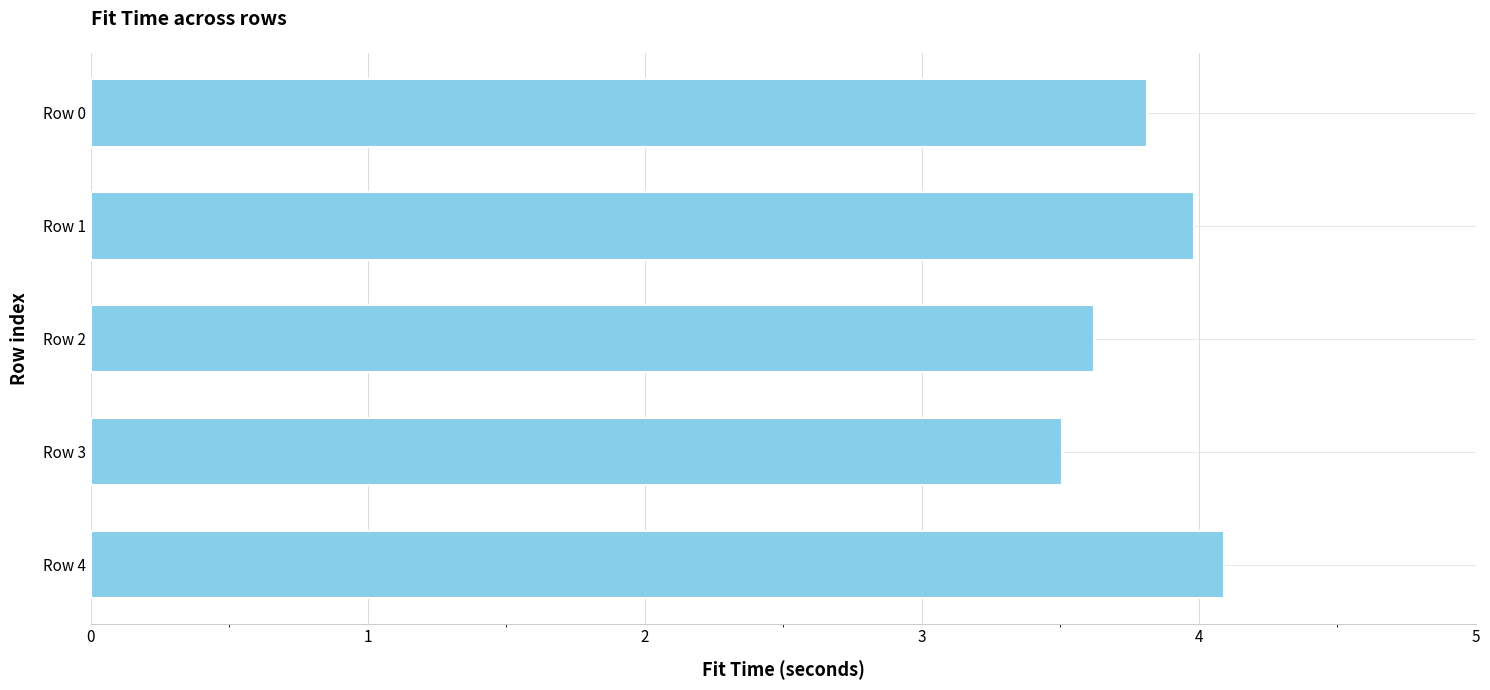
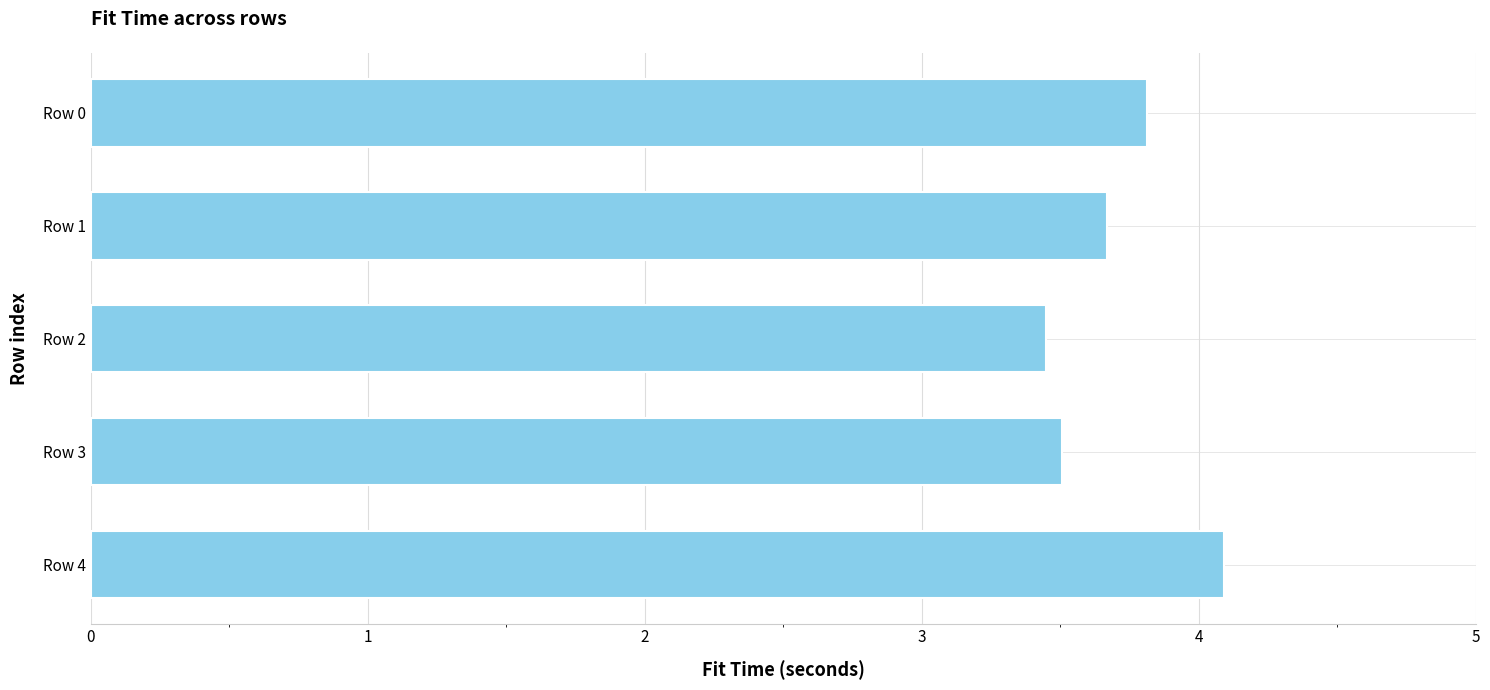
  {
    "Row 0": 3.81,
-   "Row 1": 3.98,
-   "Row 2": 3.62,
+   "Row 1": 3.67,
+   "Row 2": 3.45,
    "Row 3": 3.51,
    "Row 4": 4.09
  }
